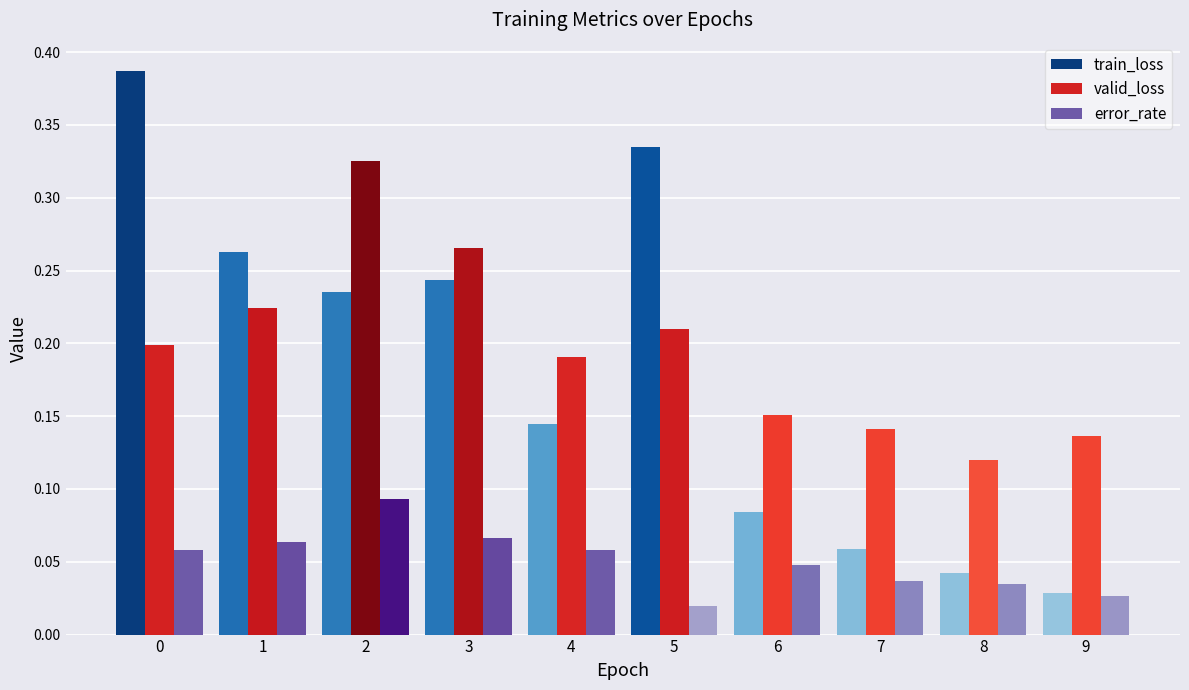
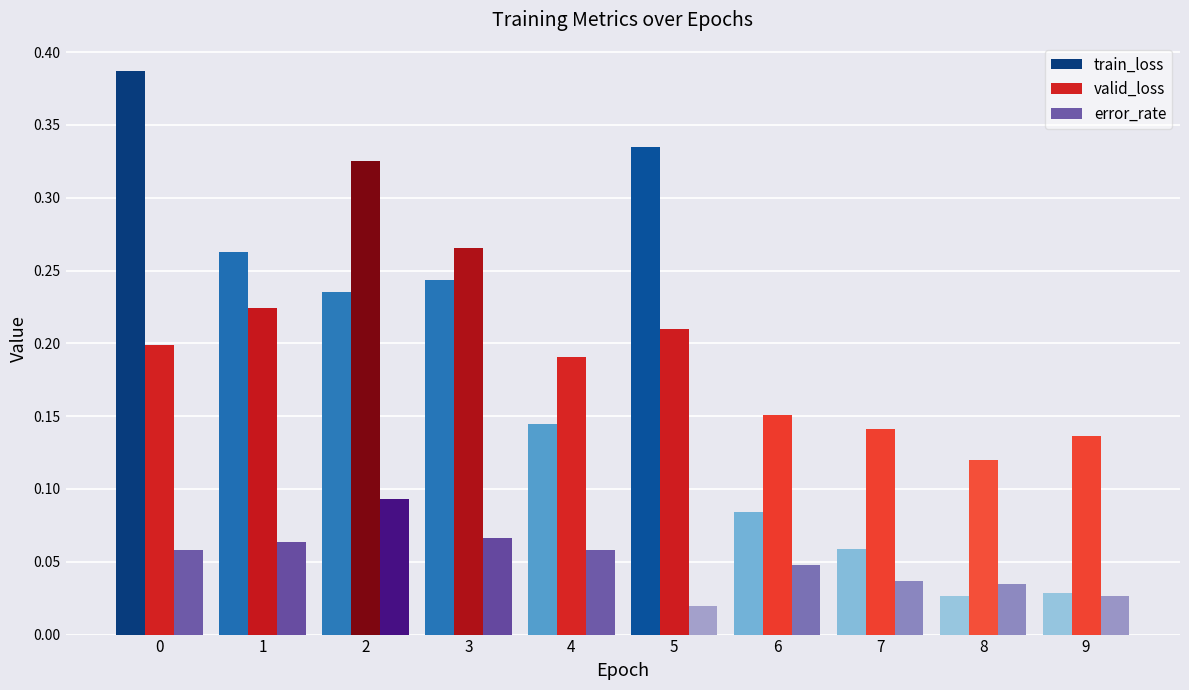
  {
    "train_loss": {
      "0": 0.387,
      "1": 0.263,
      "2": 0.235,
      "3": 0.243,
      "4": 0.144,
      "5": 0.335,
      "6": 0.084,
      "7": 0.058,
-     "8": 0.042,
+     "8": 0.027,
      "9": 0.029
    },
    "valid_loss": {
      "0": 0.199,
      "1": 0.224,
      "2": 0.325,
      "3": 0.266,
      "4": 0.190,
      "5": 0.210,
      "6": 0.151,
      "7": 0.142,
      "8": 0.120,
      "9": 0.137
    },
    "error_rate": {
      "0": 0.058,
      "1": 0.064,
      "2": 0.093,
      "3": 0.066,
      "4": 0.058,
      "5": 0.020,
      "6": 0.048,
      "7": 0.037,
      "8": 0.034,
      "9": 0.027
    }
  }
